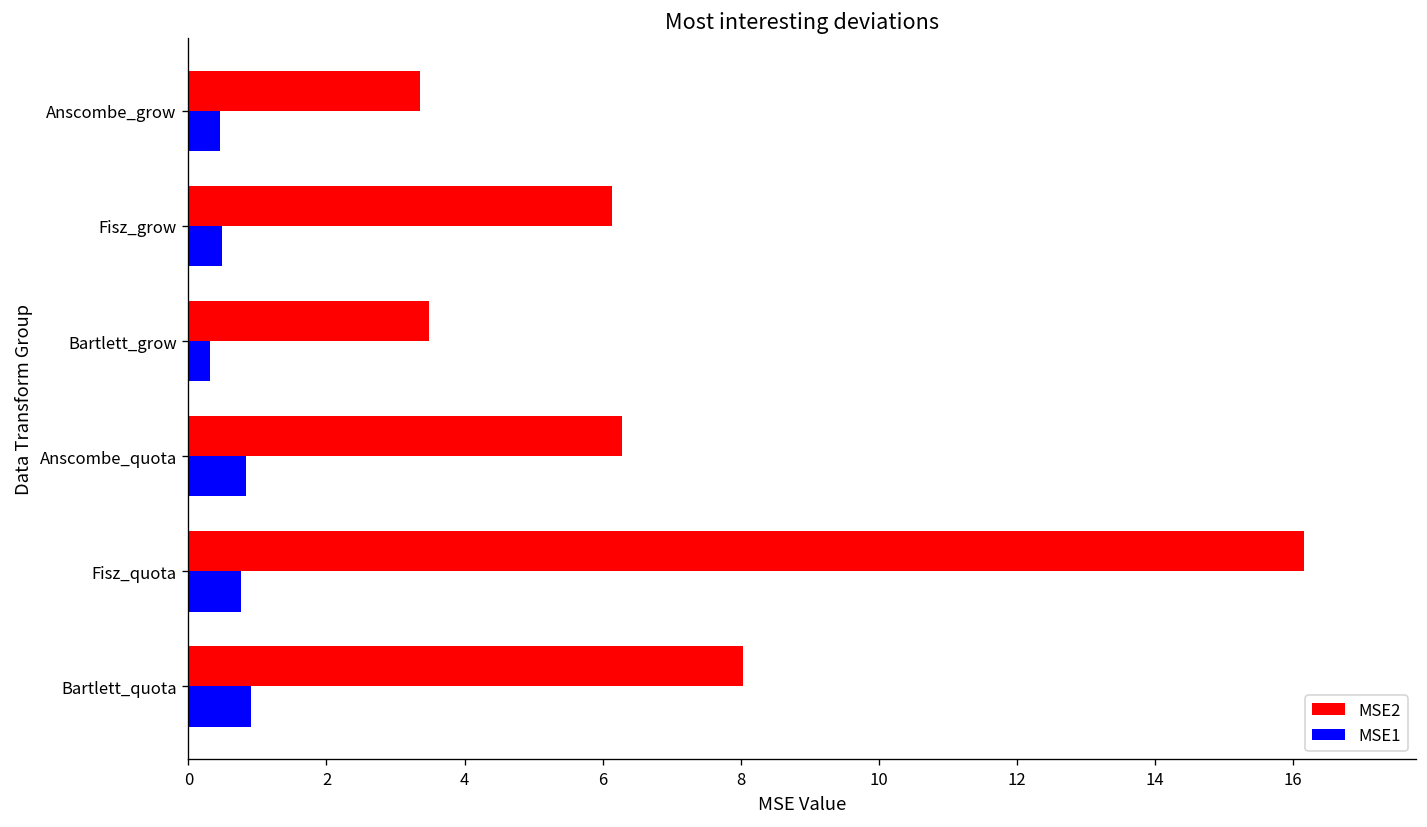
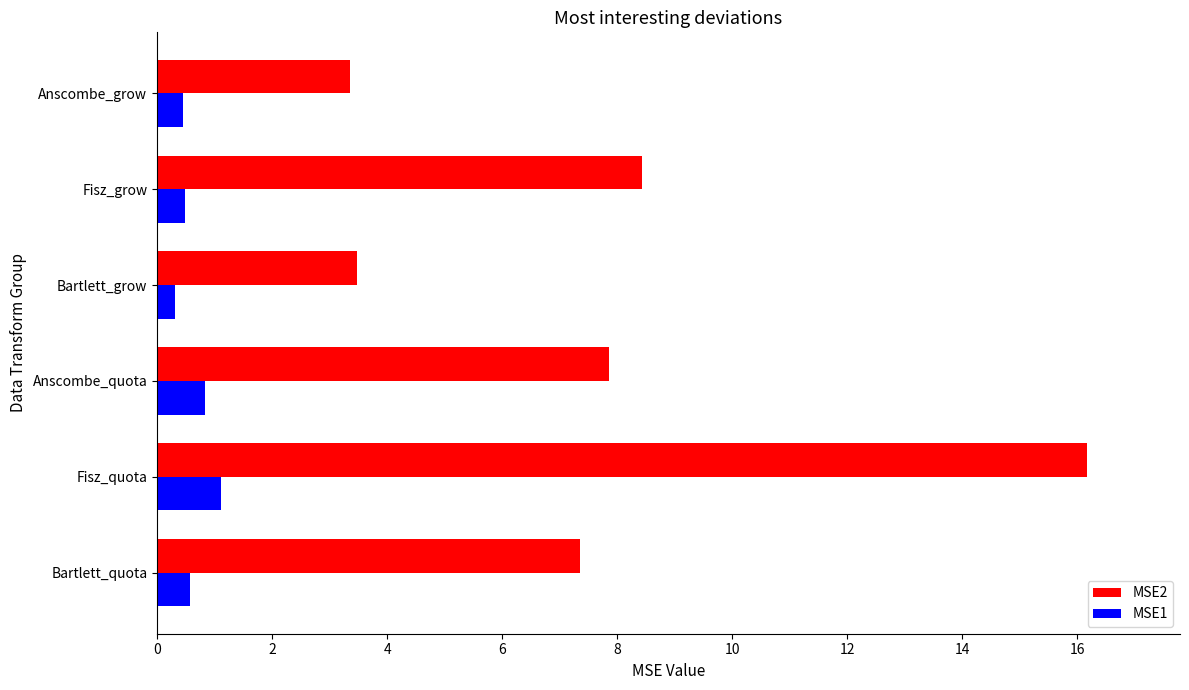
  {
    "MSE2": {
      "Anscombe_grow": 3.4,
-     "Fisz_grow": 6.1,
+     "Fisz_grow": 8.4,
      "Bartlett_grow": 3.5,
-     "Anscombe_quota": 6.3,
+     "Anscombe_quota": 7.9,
      "Fisz_quota": 16.2,
-     "Bartlett_quota": 8.0
+     "Bartlett_quota": 7.4
    },
    "MSE1": {
      "Anscombe_grow": 0.5,
      "Fisz_grow": 0.5,
      "Bartlett_grow": 0.3,
      "Anscombe_quota": 0.8,
-     "Fisz_quota": 0.8,
-     "Bartlett_quota": 0.9
+     "Fisz_quota": 1.1,
+     "Bartlett_quota": 0.6
    }
  }
